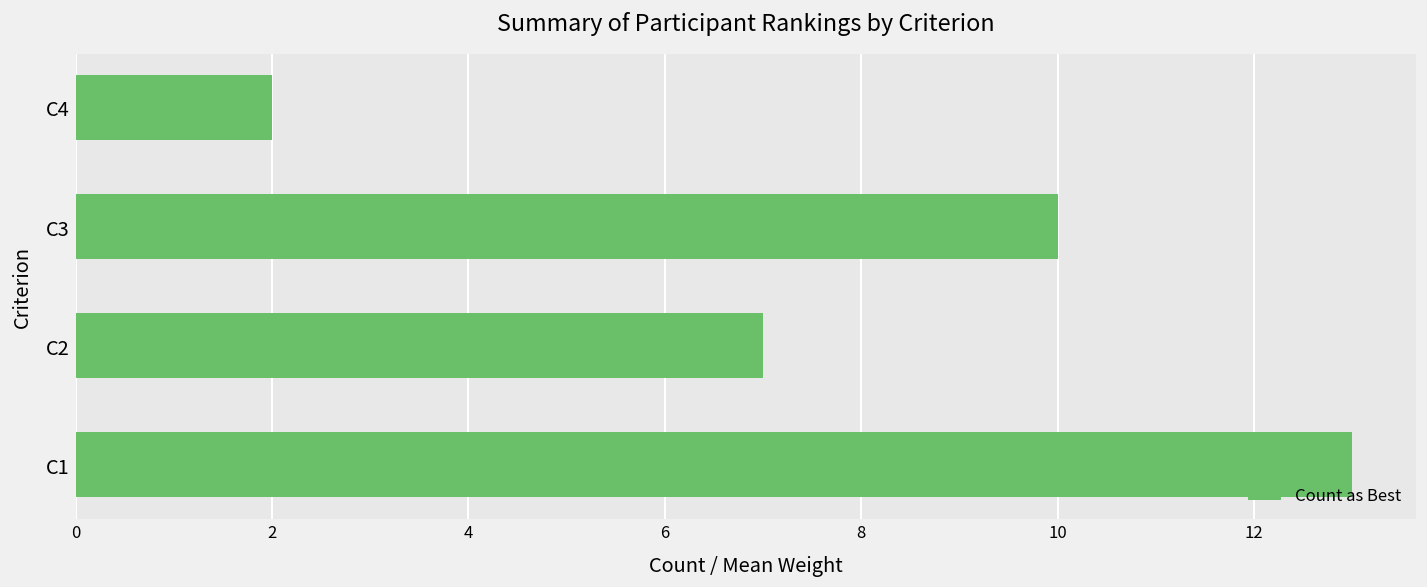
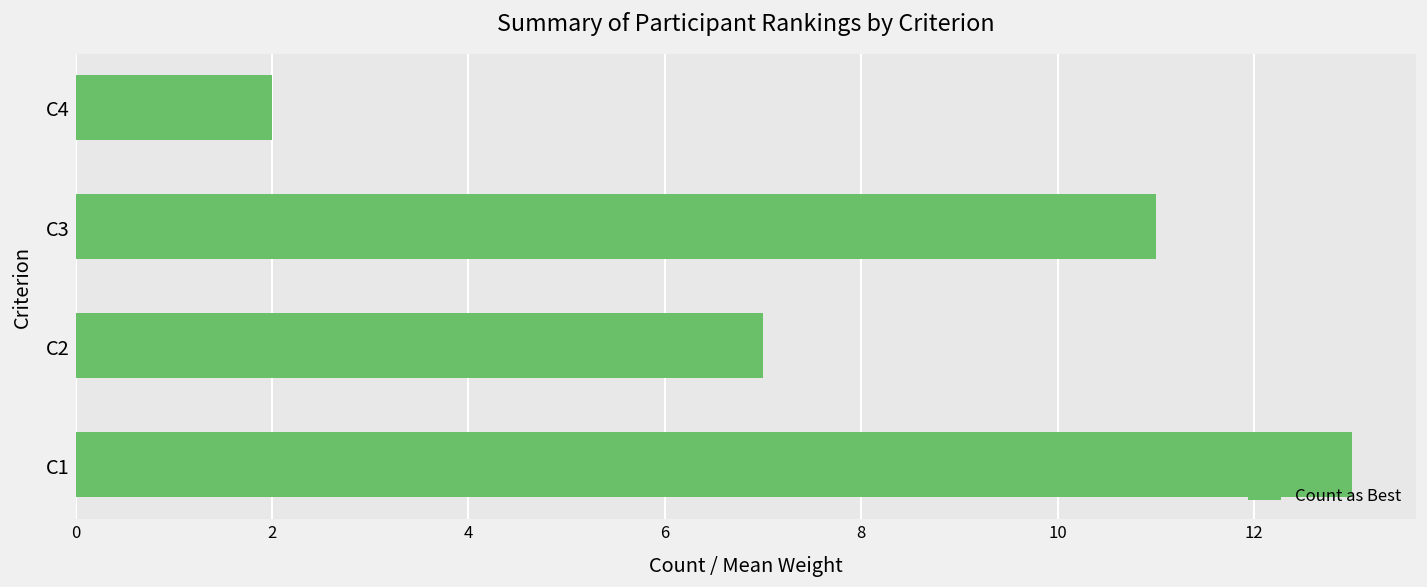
  {
    "C4": 2,
-   "C3": 10,
+   "C3": 11,
    "C2": 7,
    "C1": 13
  }
